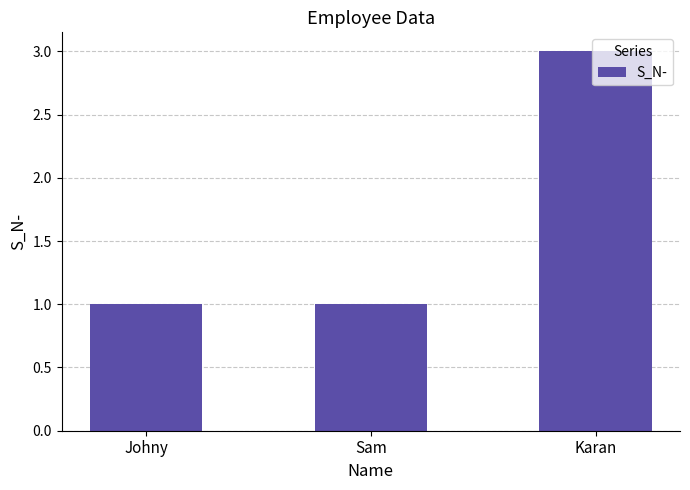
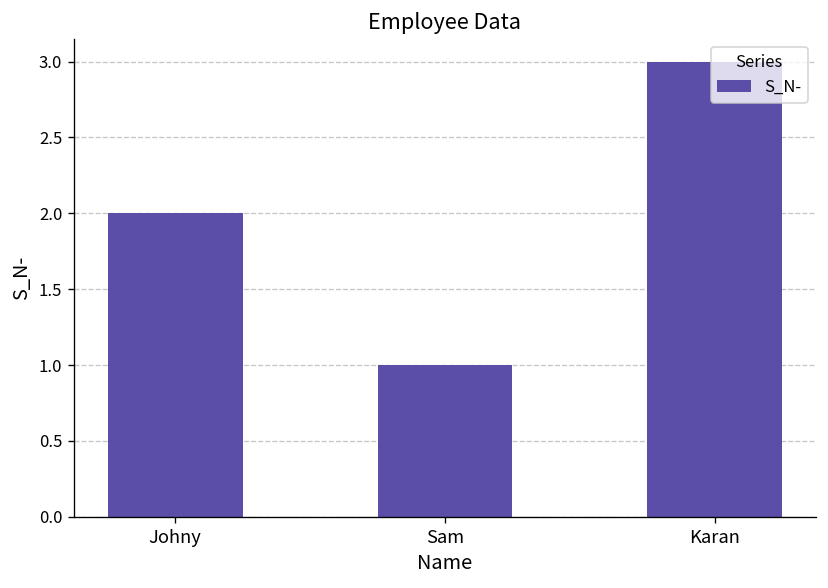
  {
-   "Johny": 1,
+   "Johny": 2,
    "Sam": 1
  }
